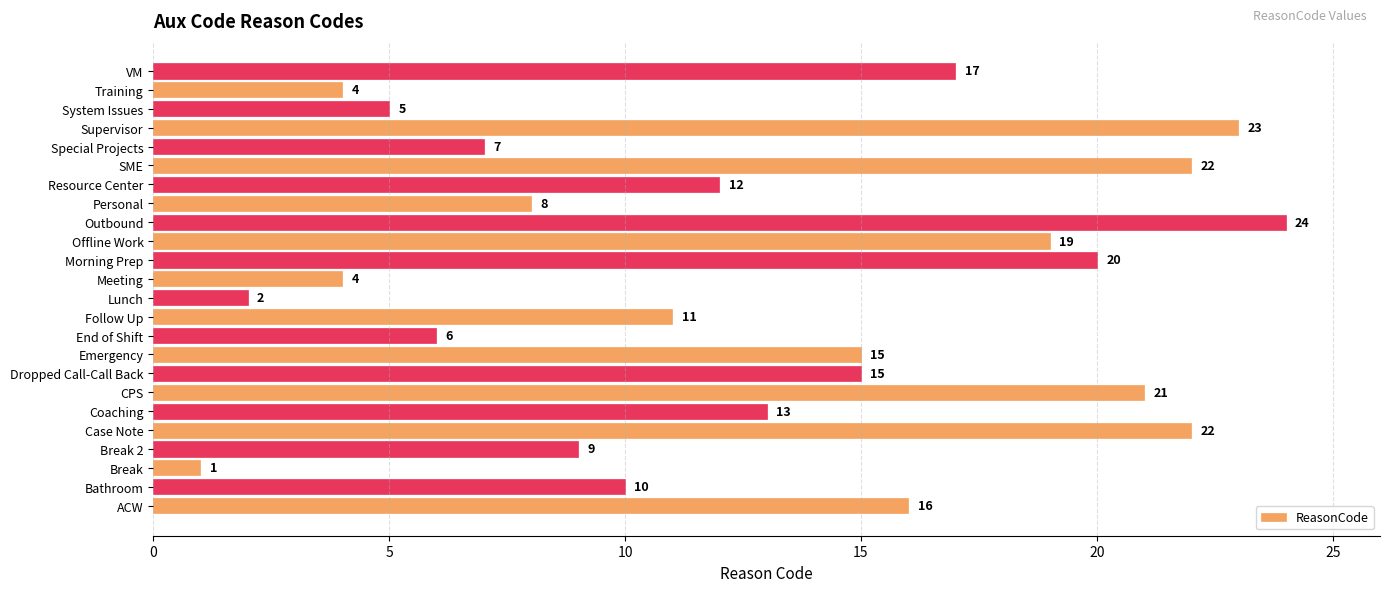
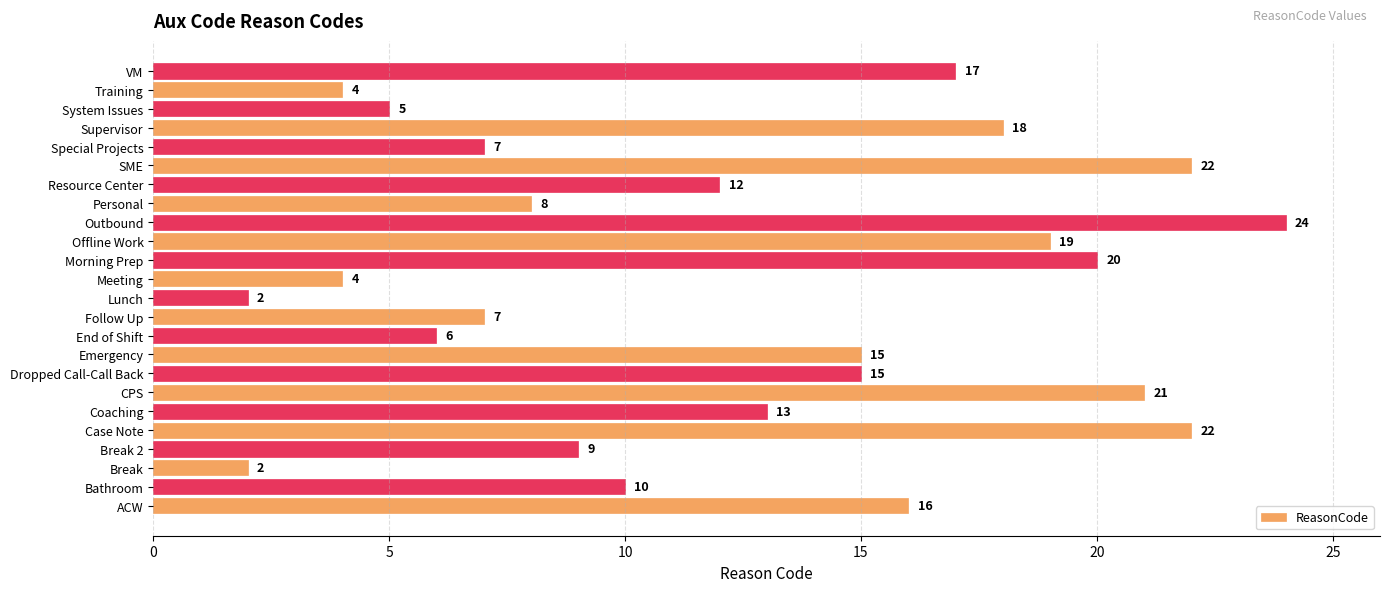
  {
    "VM": 17,
    "Training": 4,
    "System Issues": 5,
-   "Supervisor": 23,
+   "Supervisor": 18,
    "Special Projects": 7,
    "SME": 22,
    "Resource Center": 12,
    "Personal": 8,
    "Outbound": 24,
    "Offline Work": 19,
    "Morning Prep": 20,
    "Meeting": 4,
    "Lunch": 2,
-   "Follow Up": 11,
+   "Follow Up": 7,
    "End of Shift": 6,
    "Emergency": 15,
    "Dropped Call-Call Back": 15,
    "CPS": 21,
    "Coaching": 13,
    "Case Note": 22,
    "Break 2": 9,
-   "Break": 1,
+   "Break": 2,
    "Bathroom": 10,
    "ACW": 16
  }
